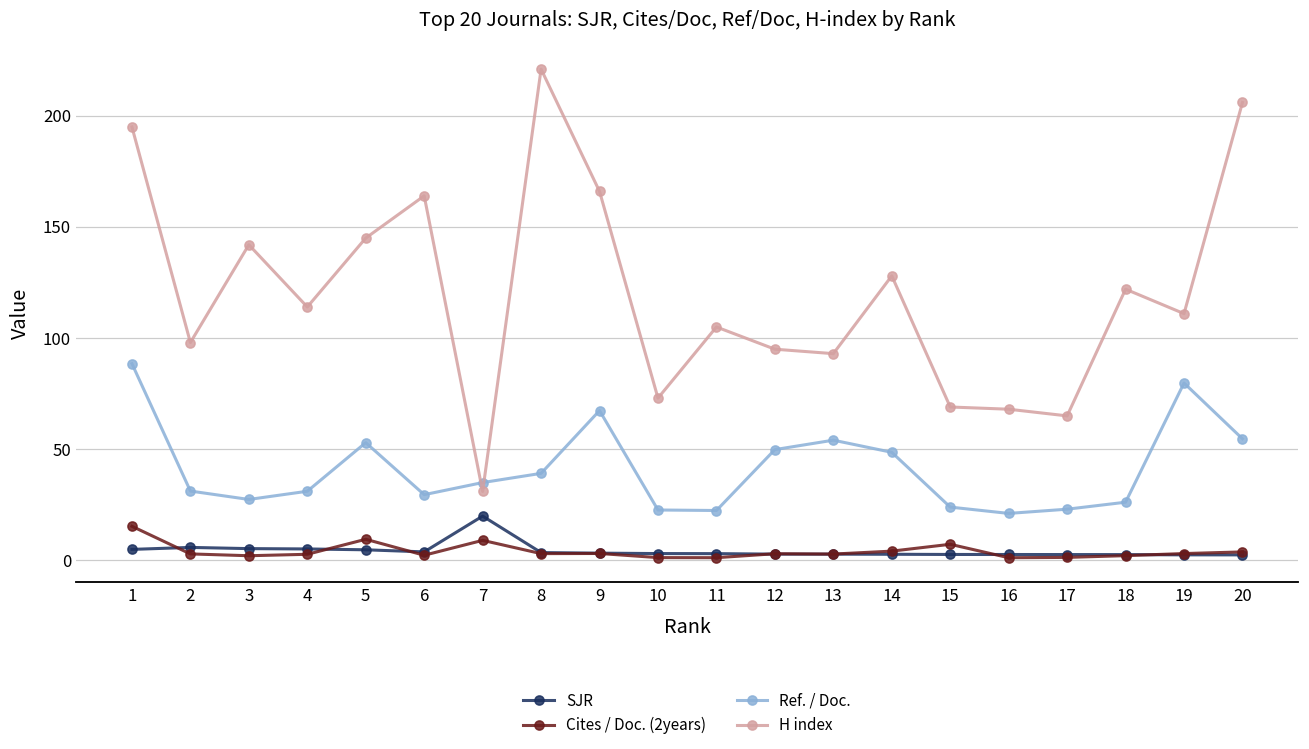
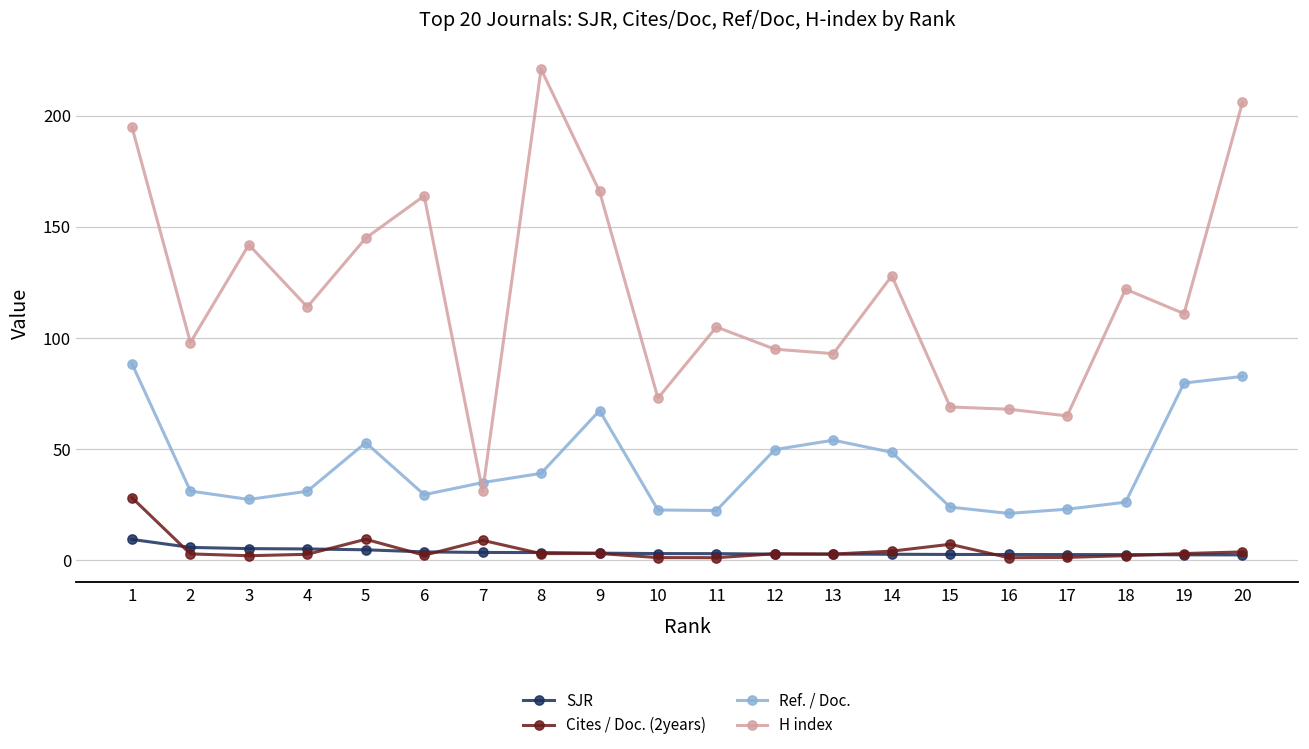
  {
    "SJR": {
-     "1": 5,
+     "1": 9,
      "2": 6,
      "3": 5,
      "4": 5,
      "5": 5,
      "6": 4,
-     "7": 20,
+     "7": 4,
      "10": 3,
      "11": 3,
      "14": 3,
      "15": 3,
      "16": 3,
      "20": 2
    },
    "Cites / Doc. (2years)": {
-     "1": 15,
+     "1": 28,
      "2": 3,
      "3": 2,
      "4": 3,
      "5": 9,
      "6": 2,
      "7": 9,
      "10": 1,
      "11": 1,
      "14": 4,
      "15": 7,
      "16": 1,
      "20": 4
    },
    "Ref. / Doc.": {
      "1": 88,
      "2": 31,
      "3": 27,
      "4": 31,
      "5": 53,
      "6": 30,
      "7": 35,
      "8": 39,
      "9": 67,
      "10": 23,
      "11": 22,
      "12": 50,
      "13": 54,
      "14": 49,
      "15": 24,
      "16": 21,
      "17": 23,
      "18": 26,
      "19": 80,
-     "20": 55
+     "20": 83
    },
    "H index": {
      "1": 195,
      "2": 98,
      "3": 142,
      "4": 114,
      "5": 145,
      "6": 164,
      "7": 31,
      "8": 221,
      "9": 166,
      "10": 73,
      "11": 105,
      "12": 95,
      "13": 93,
      "14": 128,
      "15": 69,
      "16": 68,
      "17": 65,
      "18": 122,
      "19": 111,
      "20": 206
    }
  }
